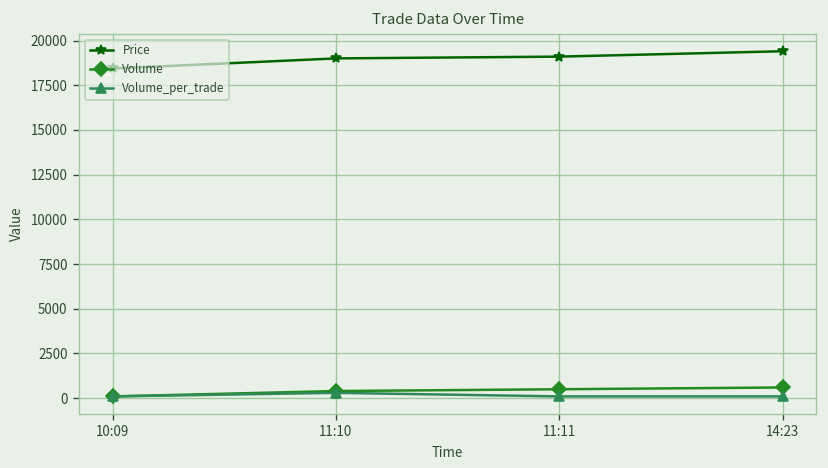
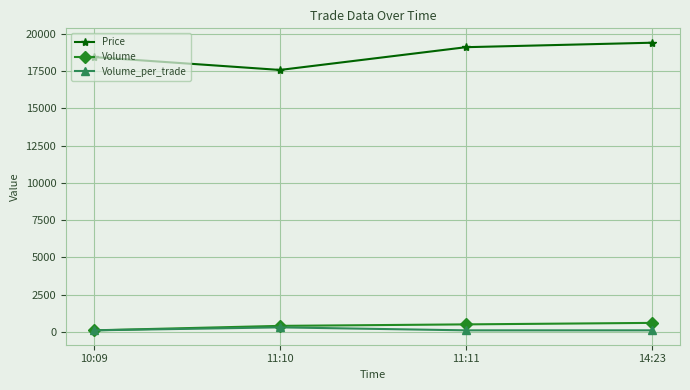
  {
    "Price": {
-     "11:10": 19000,
+     "11:10": 17600,
      "11:11": 19100,
      "14:23": 19400
    }
  }
